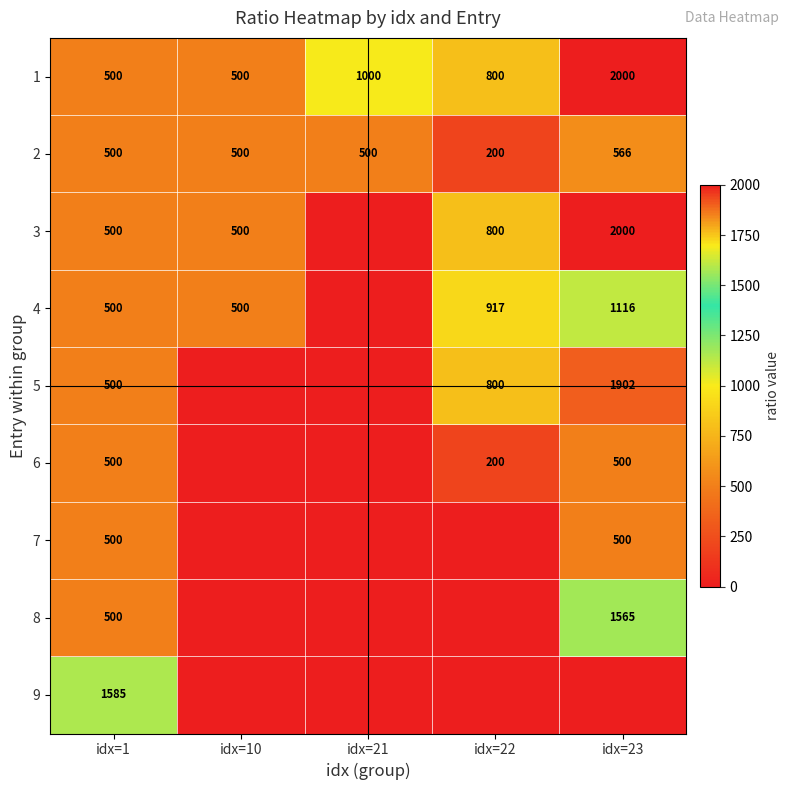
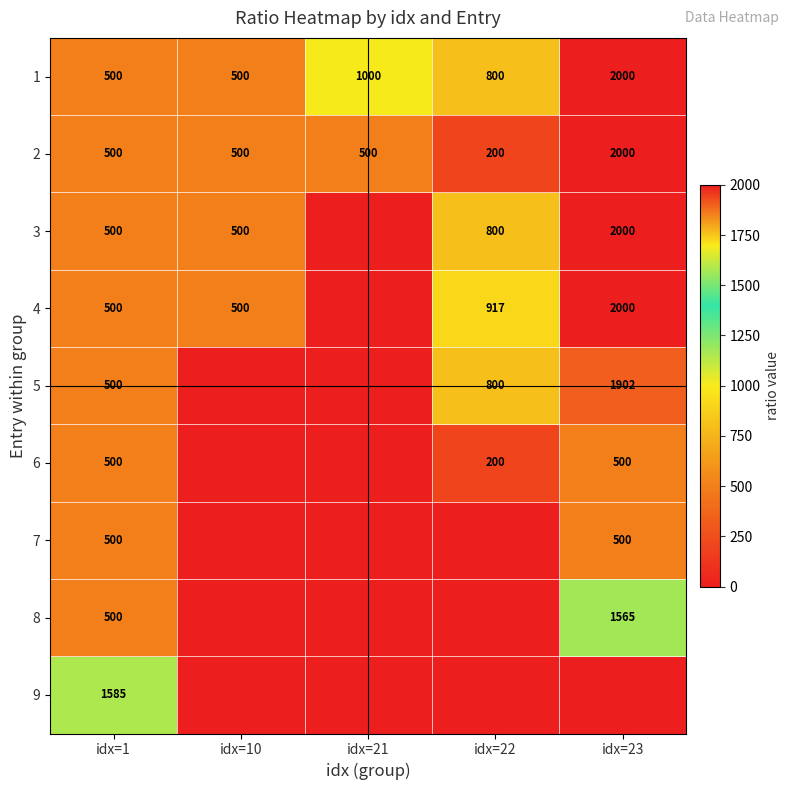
  {
    "1": {
      "idx=1": 500,
      "idx=10": 500,
      "idx=21": 1000,
      "idx=22": 800,
      "idx=23": 2000
    },
    "2": {
      "idx=1": 500,
      "idx=10": 500,
      "idx=21": 500,
      "idx=22": 200,
-     "idx=23": 566
+     "idx=23": 2000
    },
    "3": {
      "idx=1": 500,
      "idx=10": 500,
      "idx=22": 800,
      "idx=23": 2000
    },
    "4": {
      "idx=1": 500,
      "idx=10": 500,
      "idx=22": 917,
-     "idx=23": 1116
+     "idx=23": 2000
    },
    "5": {
      "idx=1": 500,
      "idx=22": 800,
      "idx=23": 1902
    },
    "6": {
      "idx=1": 500,
      "idx=22": 200,
      "idx=23": 500
    },
    "7": {
      "idx=1": 500,
      "idx=23": 500
    },
    "8": {
      "idx=1": 500,
      "idx=23": 1565
    },
    "9": {
      "idx=1": 1585
    }
  }
